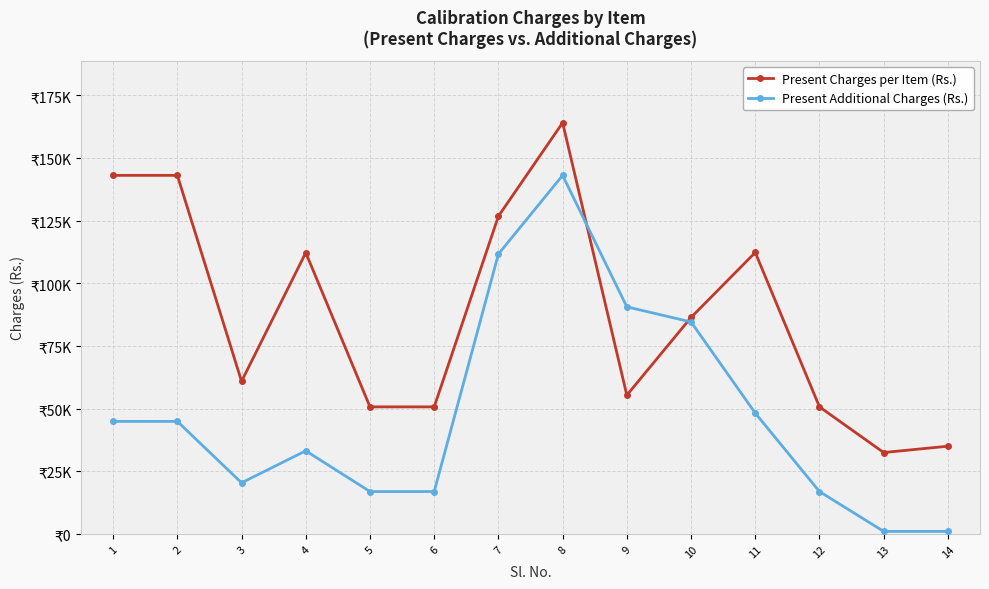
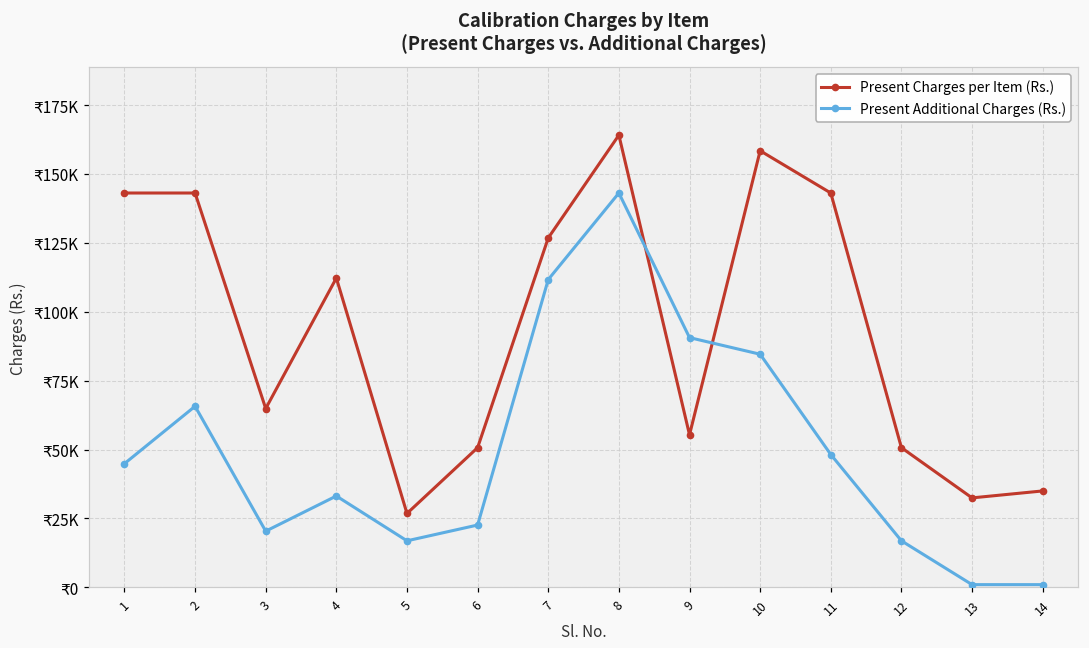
  {
    "Present Charges per Item (Rs.)": {
      "1": "₹143000",
      "2": "₹143000",
-     "3": "₹61000",
+     "3": "₹65000",
      "4": "₹112000",
-     "5": "₹51000",
+     "5": "₹27000",
      "6": "₹51000",
      "7": "₹127000",
      "8": "₹164000",
      "9": "₹55000",
-     "10": "₹86000",
-     "11": "₹112000",
+     "10": "₹158000",
+     "11": "₹143000",
      "12": "₹51000",
      "13": "₹32000",
      "14": "₹35000"
    },
    "Present Additional Charges (Rs.)": {
      "1": "₹45000",
-     "2": "₹45000",
+     "2": "₹66000",
      "3": "₹20000",
      "4": "₹33000",
      "5": "₹17000",
-     "6": "₹17000",
+     "6": "₹23000",
      "7": "₹112000",
      "8": "₹143000",
      "9": "₹91000",
      "10": "₹85000",
      "11": "₹48000",
      "12": "₹17000",
      "13": "₹1000",
      "14": "₹1000"
    }
  }
